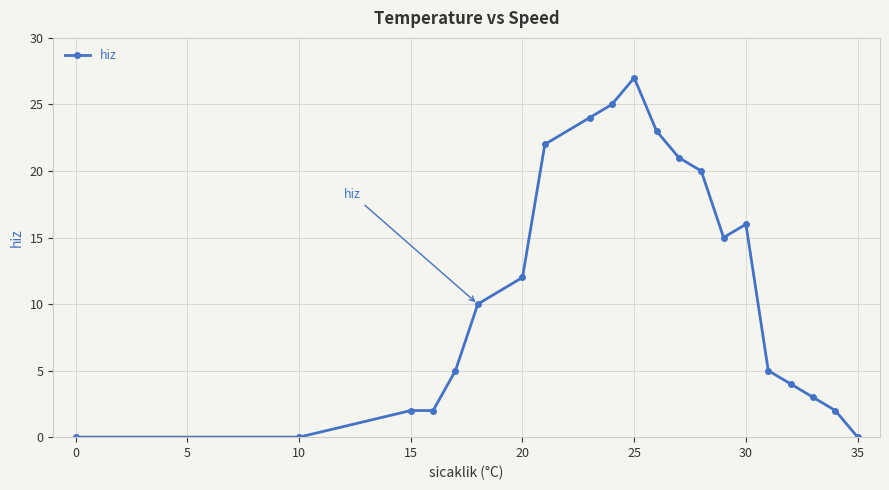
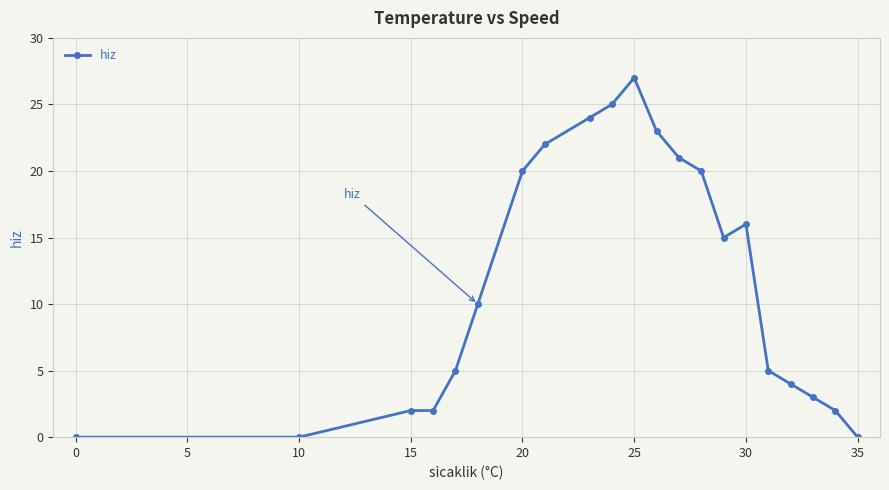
  {
    "0": 0,
    "10": 0,
    "15": 2,
-   "20": 12,
+   "20": 20,
    "25": 27,
    "30": 16,
    "35": 0
  }
